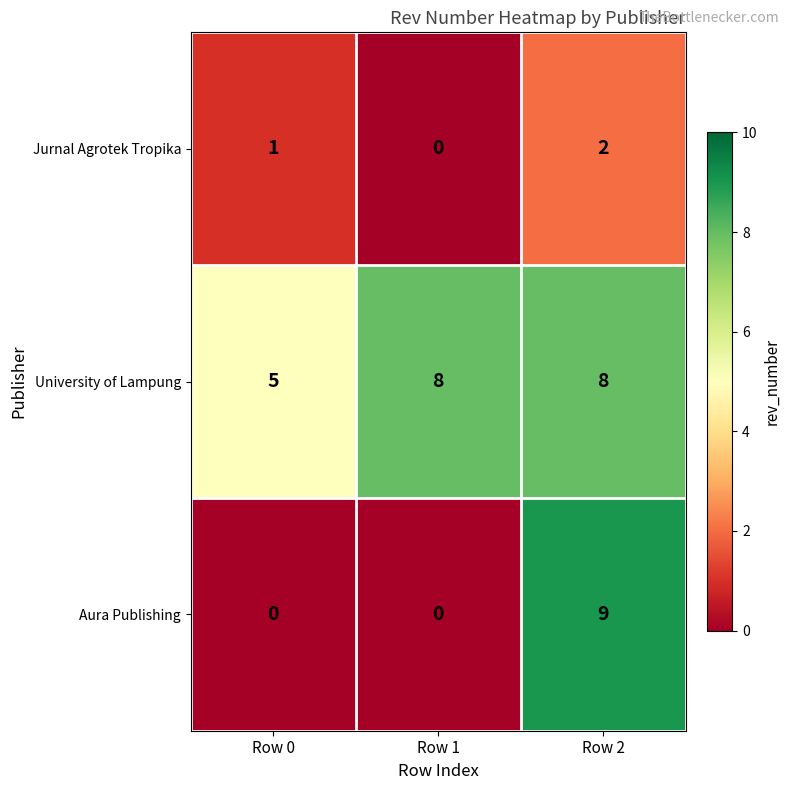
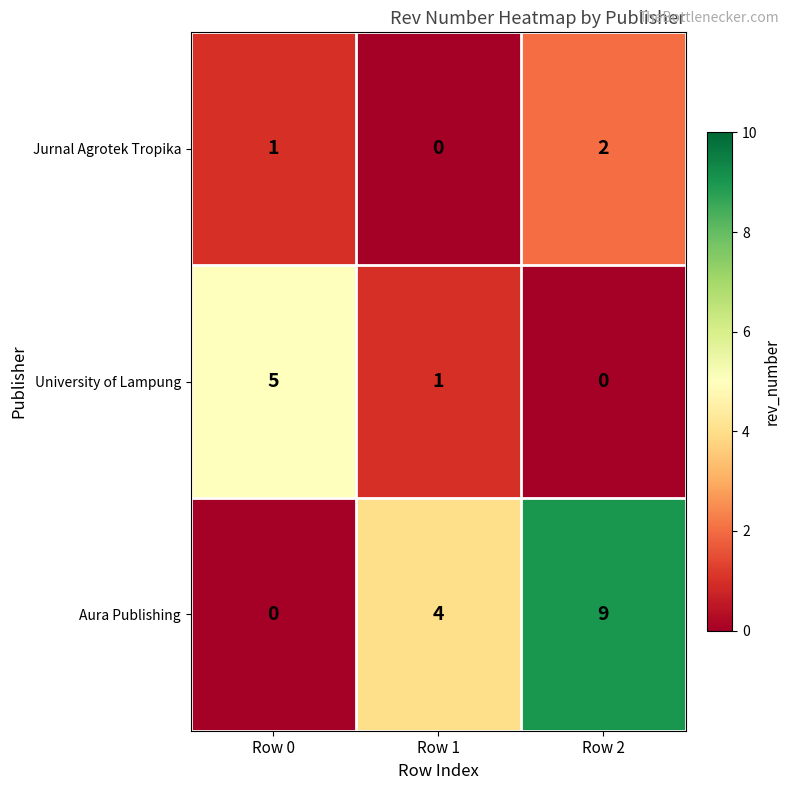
  {
    "Jurnal Agrotek Tropika": {
      "Row 0": 1,
      "Row 1": 0,
      "Row 2": 2
    },
    "University of Lampung": {
      "Row 0": 5,
-     "Row 1": 8,
-     "Row 2": 8
+     "Row 1": 1,
+     "Row 2": 0
    },
    "Aura Publishing": {
      "Row 0": 0,
-     "Row 1": 0,
+     "Row 1": 4,
      "Row 2": 9
    }
  }
